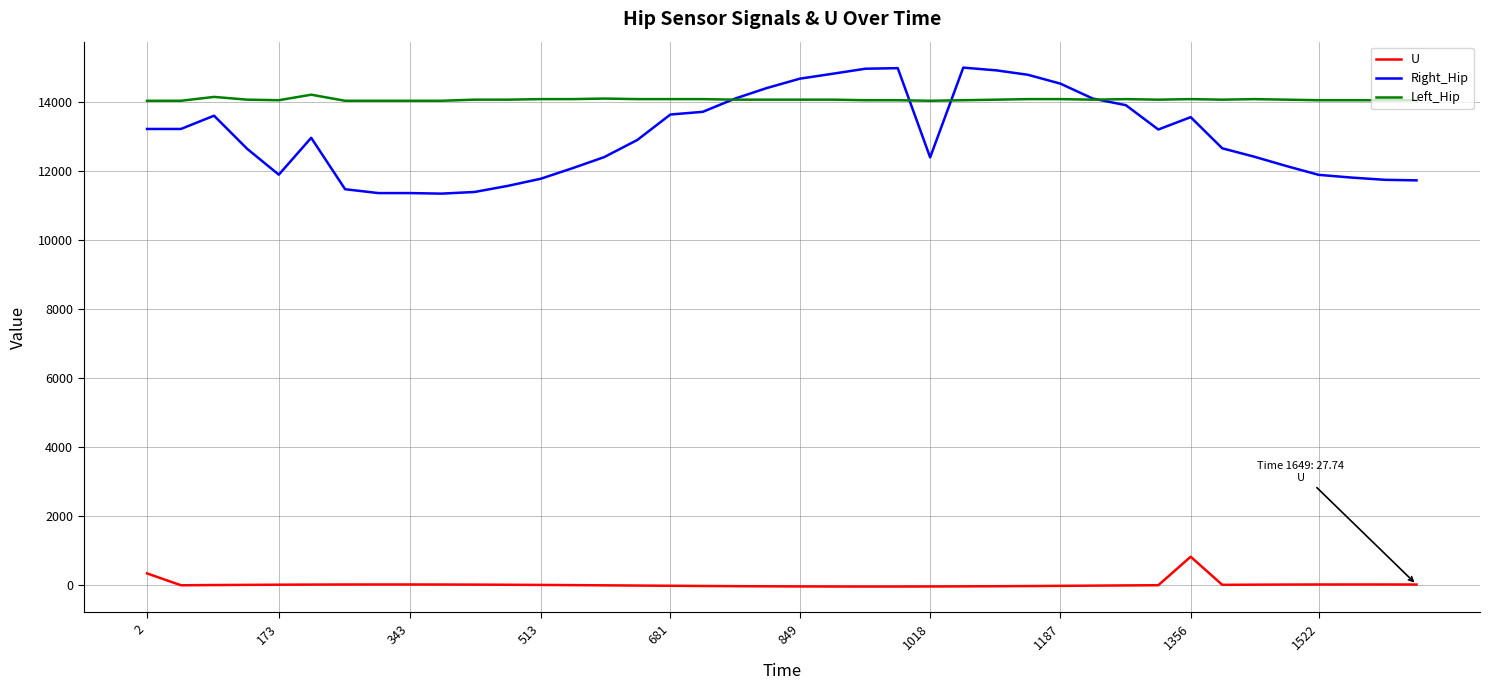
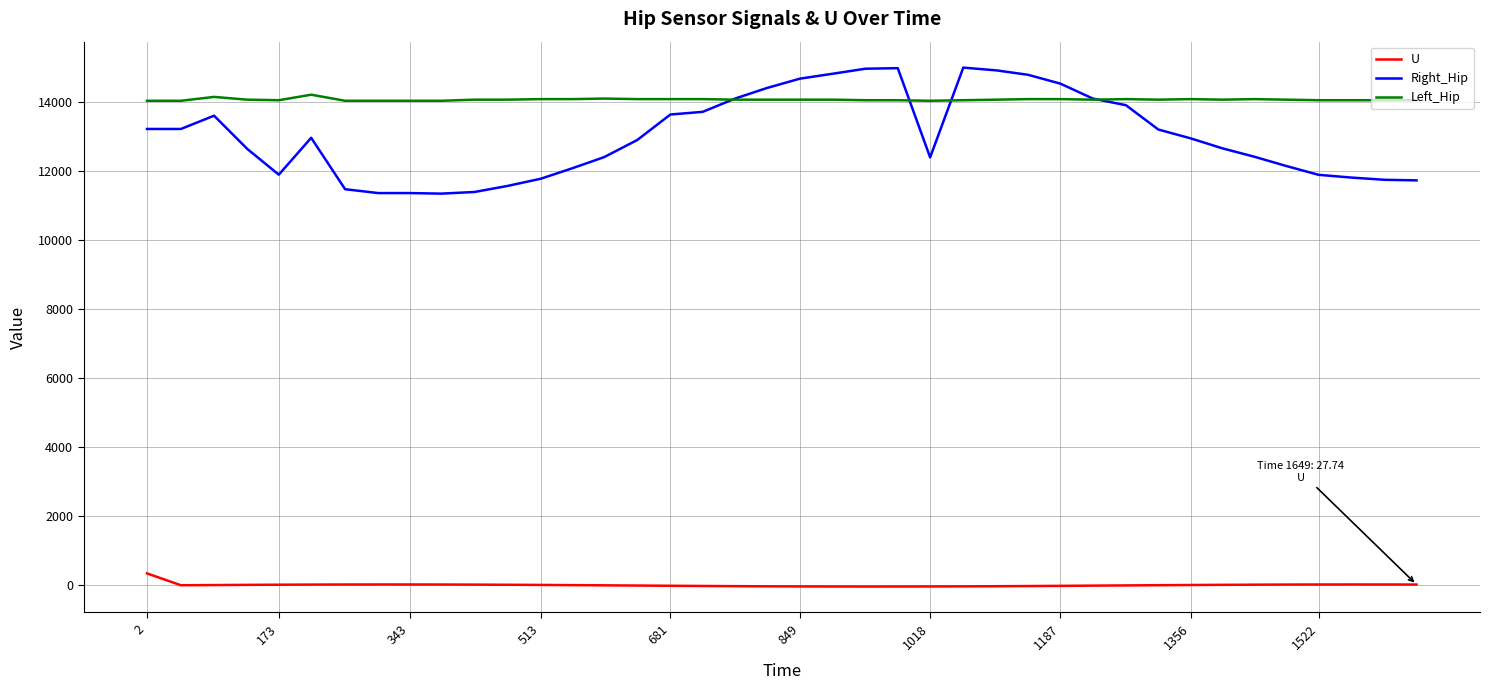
  {
    "U": {
      "2": 400,
      "173": 0,
      "343": 0,
      "513": 0,
      "681": 0,
      "849": 0,
      "1018": 0,
      "1187": 0,
-     "1356": 800
+     "1356": 0
    },
    "Right_Hip": {
      "2": 13200,
      "173": 11900,
      "343": 11400,
      "513": 11800,
      "681": 13600,
      "849": 14700,
      "1018": 12400,
      "1187": 14500,
-     "1356": 13600,
+     "1356": 12900,
      "1522": 11900
    },
    "Left_Hip": {
      "2": 14000,
      "173": 14000,
      "343": 14000,
      "513": 14100,
      "681": 14100,
      "849": 14100,
      "1018": 14000,
      "1187": 14100,
      "1356": 14100,
      "1522": 14000
    }
  }
